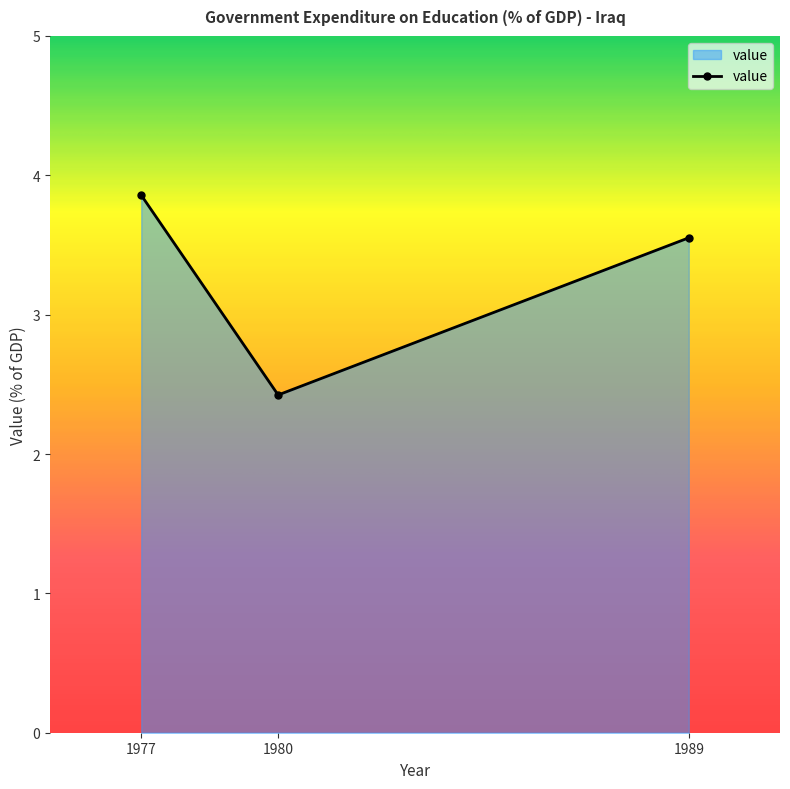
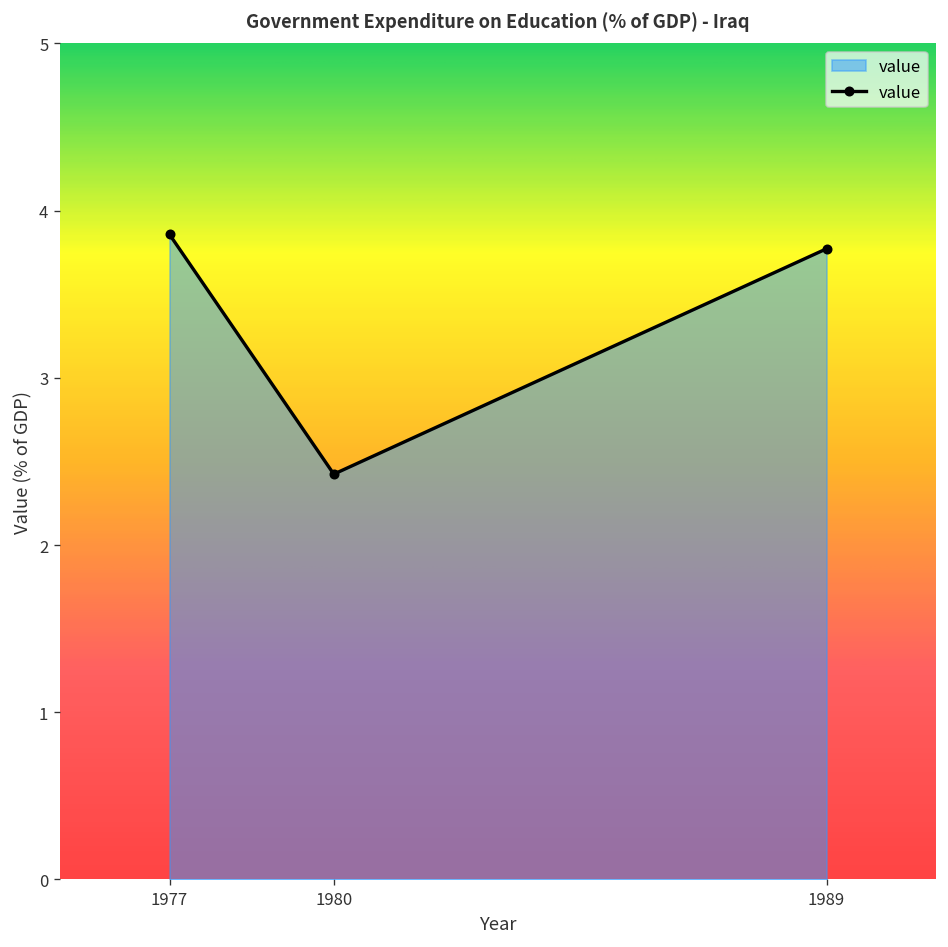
  {
    "1977": 3.86,
    "1980": 2.42,
-   "1989": 3.55
+   "1989": 3.77
  }
